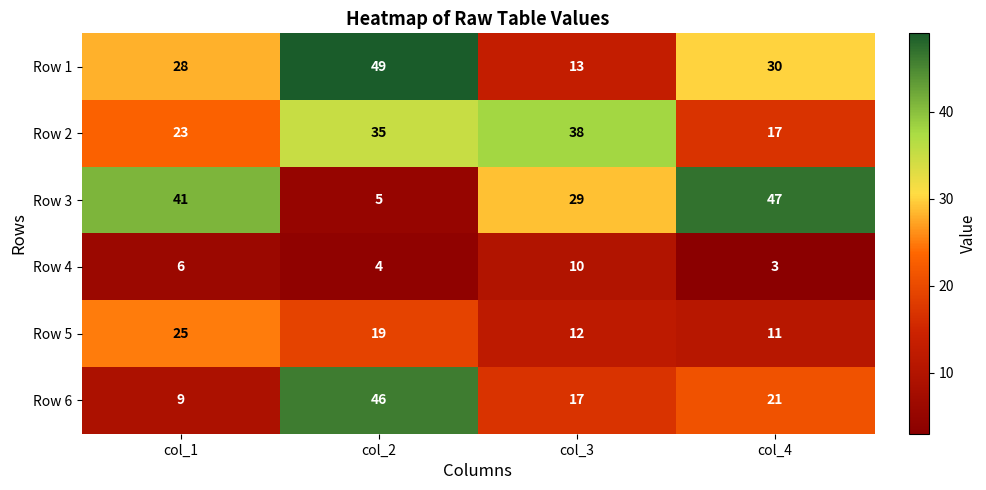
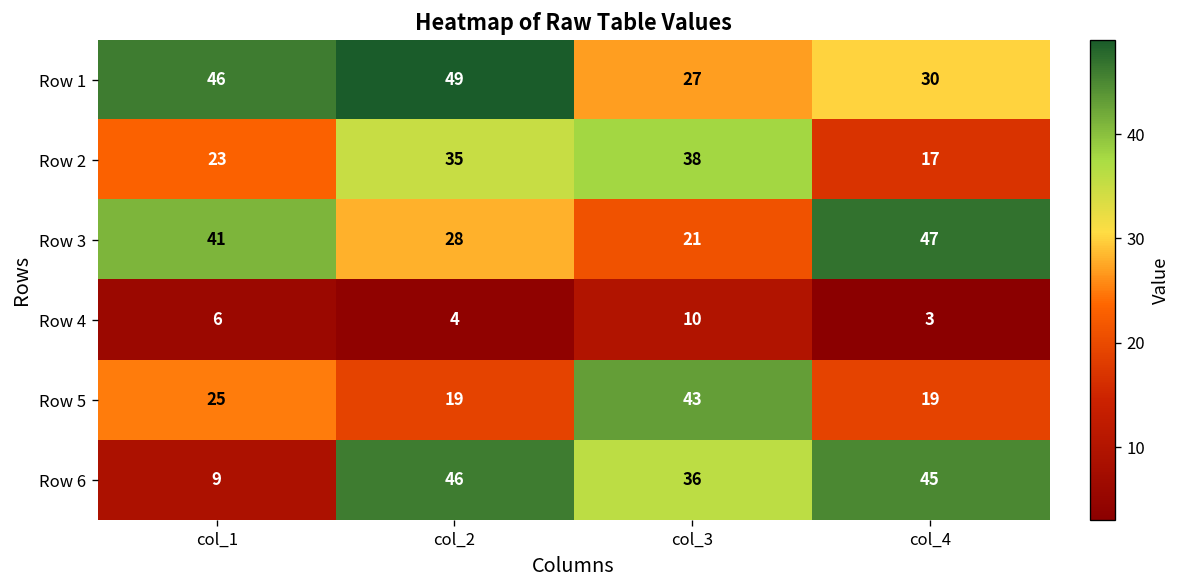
  {
    "Row 1": {
-     "col_1": 28,
+     "col_1": 46,
      "col_2": 49,
-     "col_3": 13,
+     "col_3": 27,
      "col_4": 30
    },
    "Row 2": {
      "col_1": 23,
      "col_2": 35,
      "col_3": 38,
      "col_4": 17
    },
    "Row 3": {
      "col_1": 41,
-     "col_2": 5,
-     "col_3": 29,
+     "col_2": 28,
+     "col_3": 21,
      "col_4": 47
    },
    "Row 4": {
      "col_1": 6,
      "col_2": 4,
      "col_3": 10,
      "col_4": 3
    },
    "Row 5": {
      "col_1": 25,
      "col_2": 19,
-     "col_3": 12,
-     "col_4": 11
+     "col_3": 43,
+     "col_4": 19
    },
    "Row 6": {
      "col_1": 9,
      "col_2": 46,
-     "col_3": 17,
-     "col_4": 21
+     "col_3": 36,
+     "col_4": 45
    }
  }
